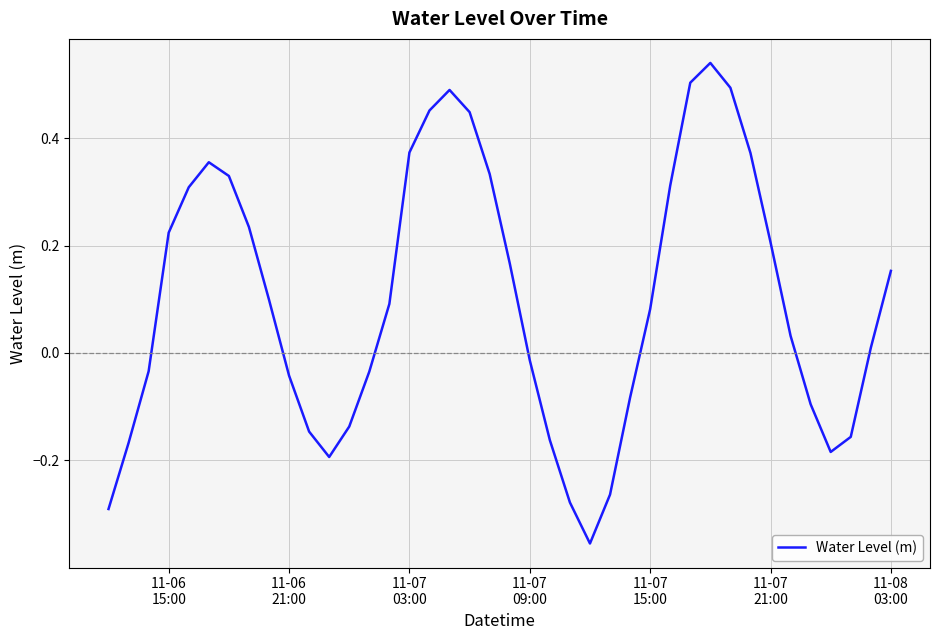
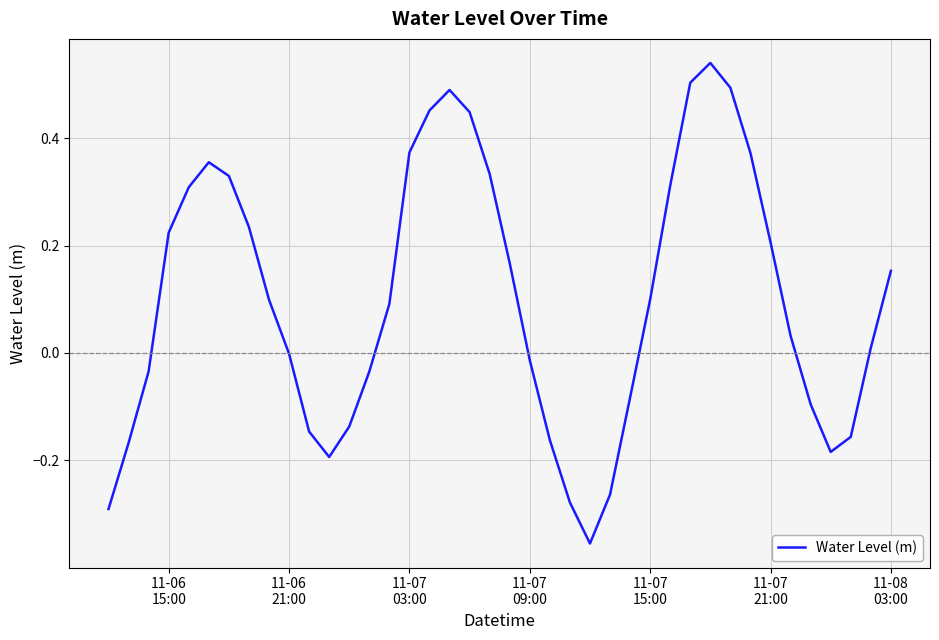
  {
    "11-06 15:00": 0.22,
-   "11-06 21:00": -0.04,
+   "11-06 21:00": 0.00,
    "11-07 03:00": 0.37,
    "11-07 09:00": -0.01,
-   "11-07 15:00": 0.08,
+   "11-07 15:00": 0.10,
    "11-07 21:00": 0.21,
    "11-08 03:00": 0.15
  }
